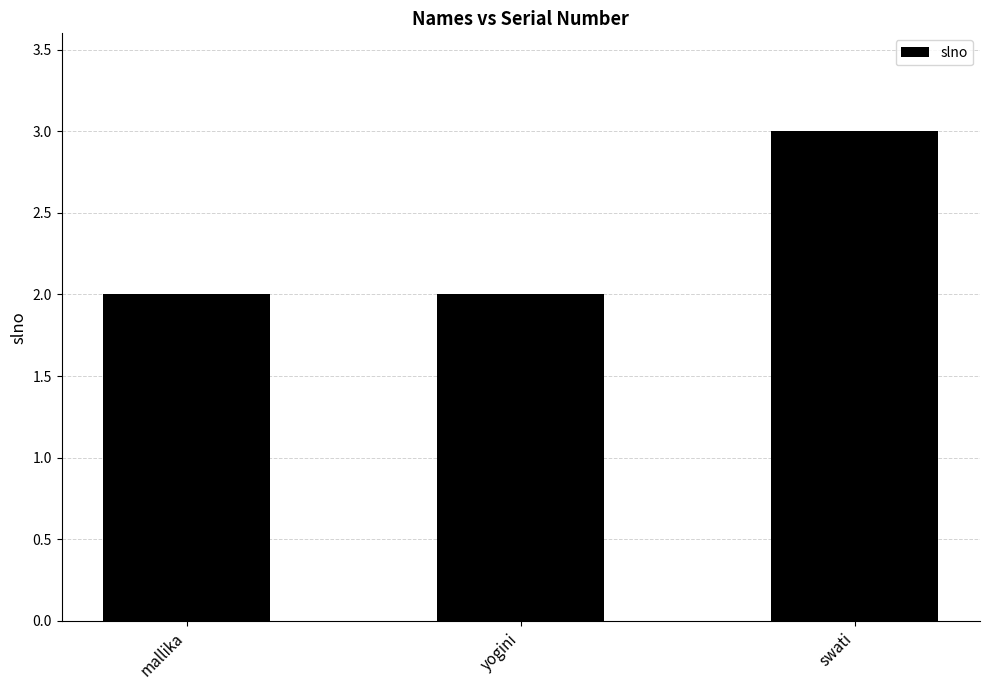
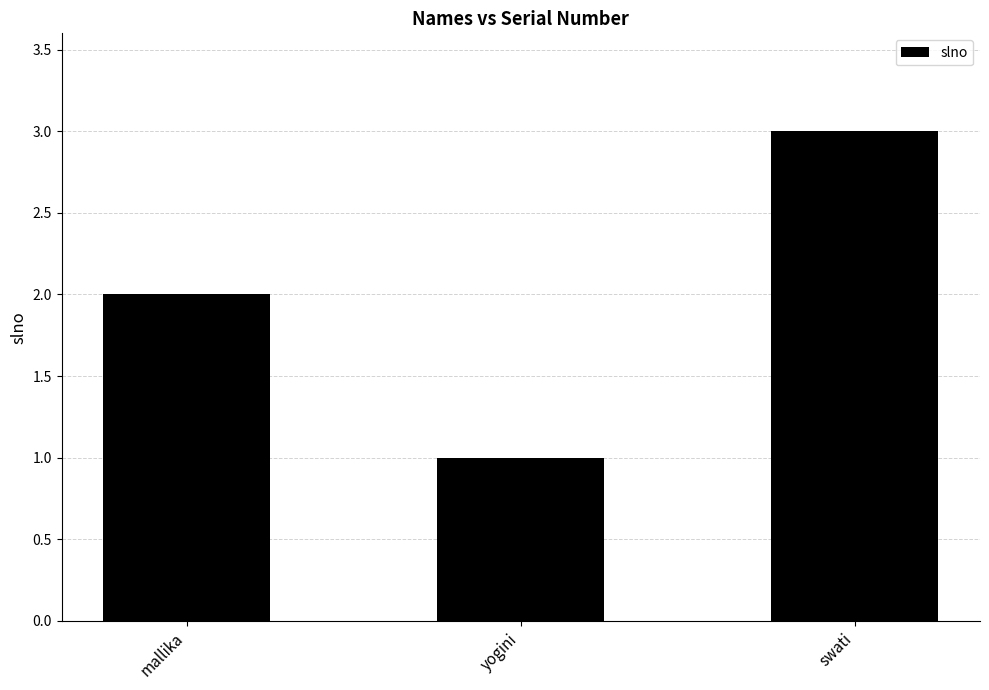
  {
    "mallika": 2,
-   "yogini": 2,
+   "yogini": 1,
    "swati": 3
  }
